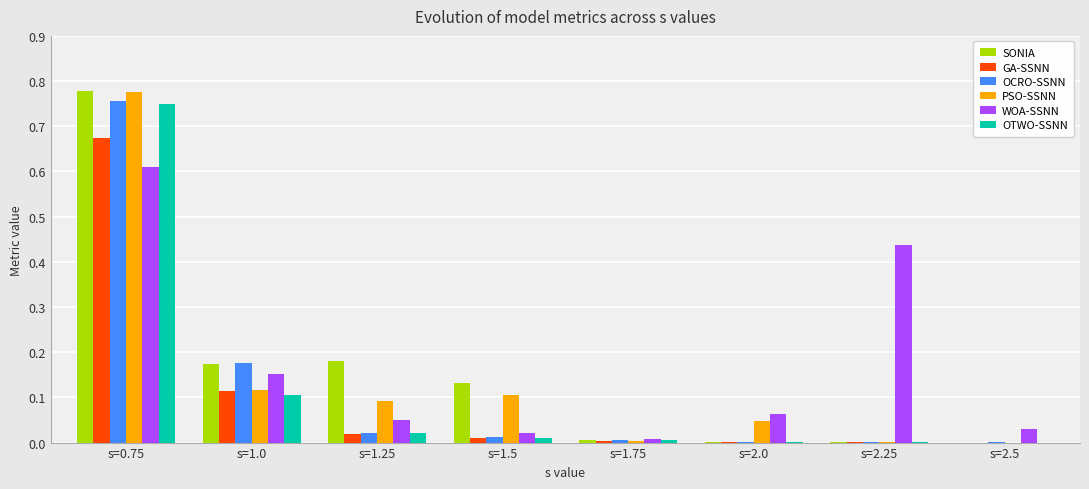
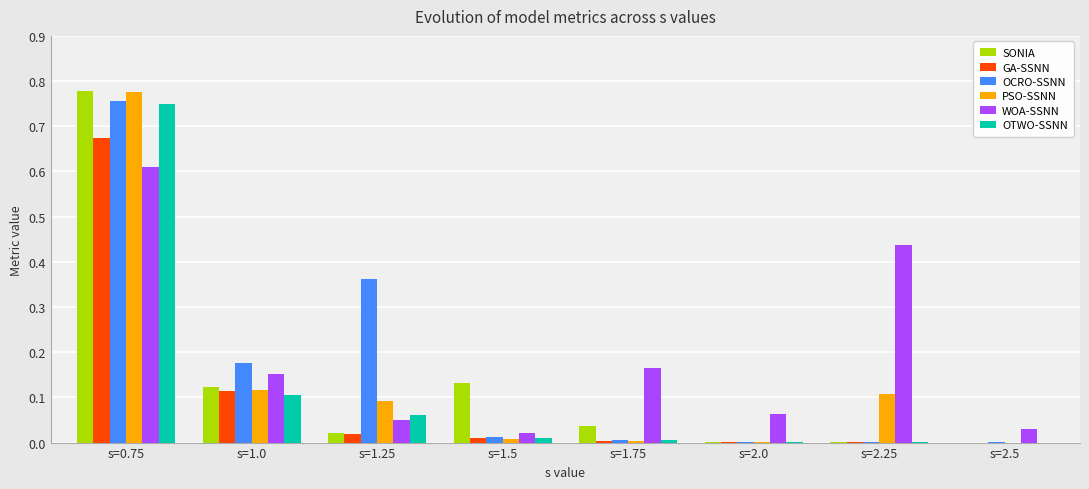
  {
    "SONIA": {
      "s=0.75": 0.78,
-     "s=1.0": 0.17,
-     "s=1.25": 0.18,
+     "s=1.0": 0.12,
+     "s=1.25": 0.02,
      "s=1.5": 0.13,
-     "s=1.75": 0.01,
+     "s=1.75": 0.04,
      "s=2.5": 0.00
    },
    "GA-SSNN": {
      "s=0.75": 0.68,
      "s=1.0": 0.12,
      "s=1.25": 0.02,
      "s=1.5": 0.01,
      "s=2.5": 0.00
    },
    "OCRO-SSNN": {
      "s=0.75": 0.76,
      "s=1.0": 0.18,
-     "s=1.25": 0.02,
+     "s=1.25": 0.36,
      "s=1.5": 0.01
    },
    "PSO-SSNN": {
      "s=0.75": 0.78,
      "s=1.0": 0.12,
      "s=1.25": 0.09,
-     "s=1.5": 0.11,
-     "s=2.0": 0.05,
-     "s=2.25": 0.00,
+     "s=1.5": 0.01,
+     "s=2.0": 0.00,
+     "s=2.25": 0.11,
      "s=2.5": 0.00
    },
    "WOA-SSNN": {
      "s=0.75": 0.61,
      "s=1.0": 0.15,
      "s=1.25": 0.05,
      "s=1.5": 0.02,
-     "s=1.75": 0.01,
+     "s=1.75": 0.17,
      "s=2.0": 0.06,
      "s=2.25": 0.44,
      "s=2.5": 0.03
    },
    "OTWO-SSNN": {
      "s=0.75": 0.75,
      "s=1.0": 0.11,
-     "s=1.25": 0.02,
+     "s=1.25": 0.06,
      "s=1.5": 0.01,
      "s=2.5": 0.00
    }
  }
